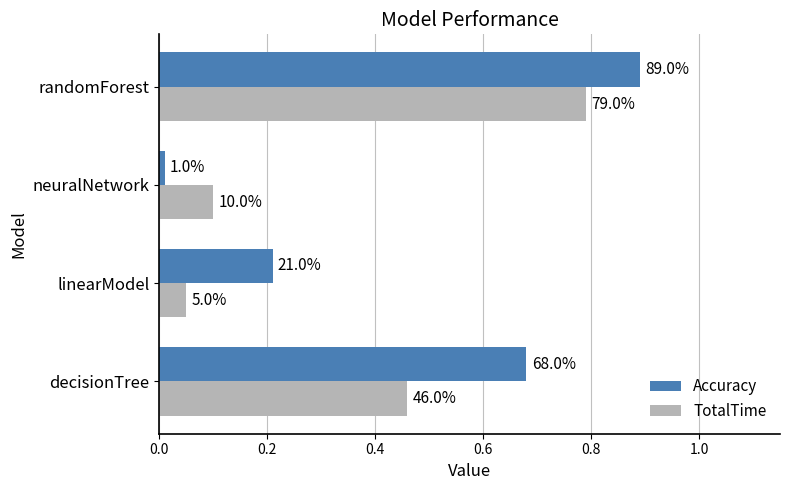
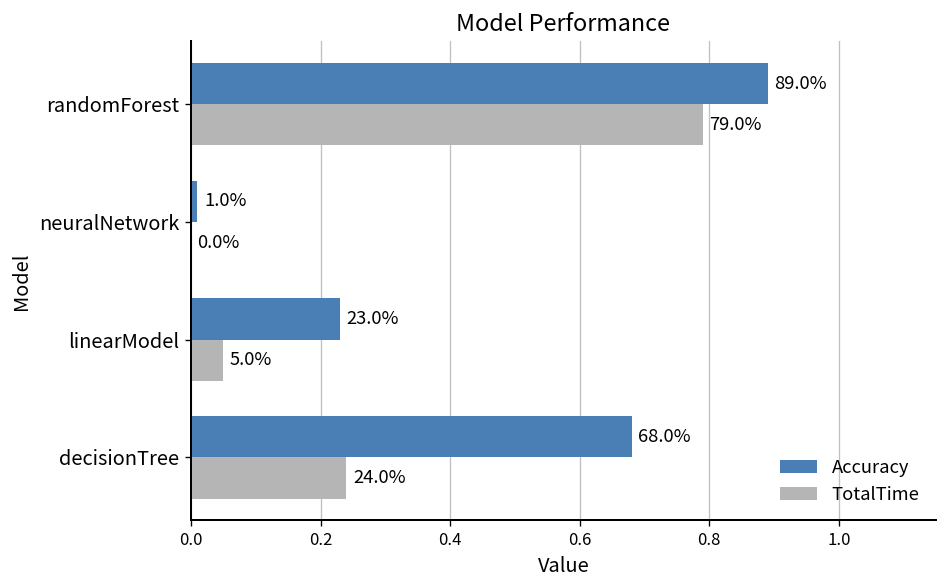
  {
    "Accuracy": {
      "randomForest": "89.0%",
      "neuralNetwork": "1.0%",
-     "linearModel": "21.0%",
+     "linearModel": "23.0%",
      "decisionTree": "68.0%"
    },
    "TotalTime": {
      "randomForest": "79.0%",
-     "neuralNetwork": "10.0%",
+     "neuralNetwork": "0.0%",
      "linearModel": "5.0%",
-     "decisionTree": "46.0%"
+     "decisionTree": "24.0%"
    }
  }
